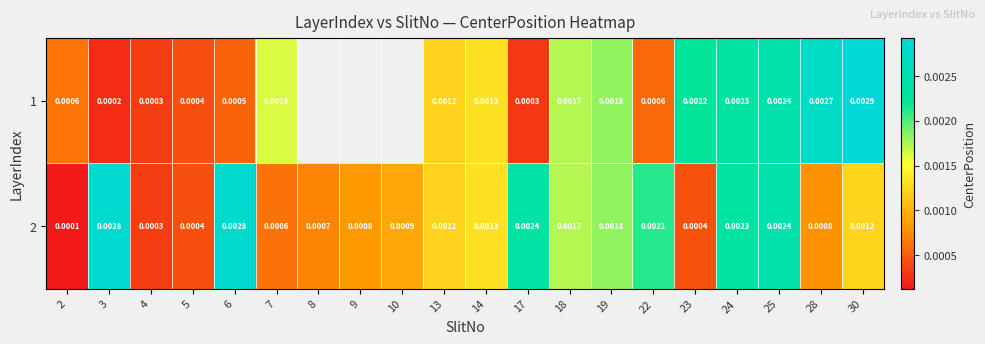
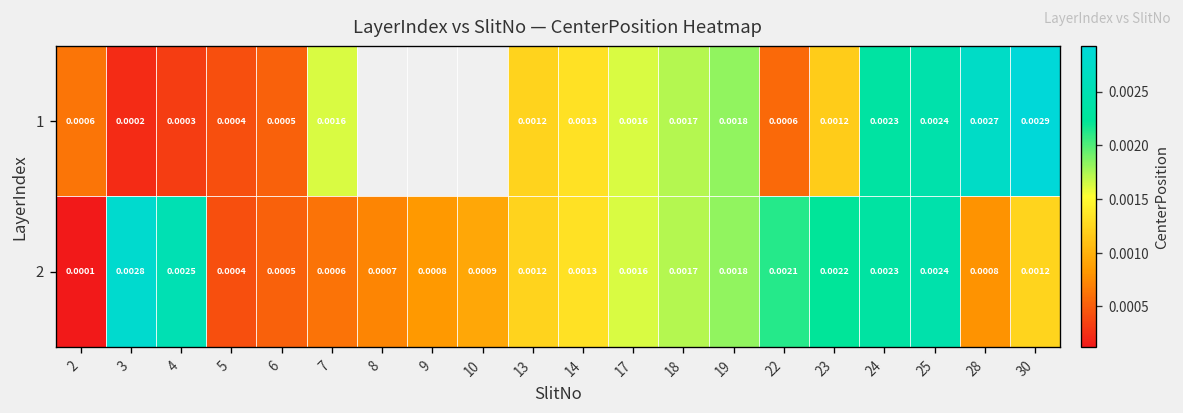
  {
    "1": {
      "2": 0.0006,
      "3": 0.0002,
      "4": 0.0003,
      "5": 0.0004,
      "6": 0.0005,
      "7": 0.0016,
      "13": 0.0012,
      "14": 0.0013,
-     "17": 0.0003,
+     "17": 0.0016,
      "18": 0.0017,
      "19": 0.0018,
      "22": 0.0006,
-     "23": 0.0022,
+     "23": 0.0012,
      "24": 0.0023,
      "25": 0.0024,
      "28": 0.0027,
      "30": 0.0029
    },
    "2": {
      "2": 0.0001,
      "3": 0.0028,
-     "4": 0.0003,
+     "4": 0.0025,
      "5": 0.0004,
-     "6": 0.0028,
+     "6": 0.0005,
      "7": 0.0006,
      "8": 0.0007,
      "9": 0.0008,
      "10": 0.0009,
      "13": 0.0012,
      "14": 0.0013,
-     "17": 0.0024,
+     "17": 0.0016,
      "18": 0.0017,
      "19": 0.0018,
      "22": 0.0021,
-     "23": 0.0004,
+     "23": 0.0022,
      "24": 0.0023,
      "25": 0.0024,
      "28": 0.0008,
      "30": 0.0012
    }
  }
